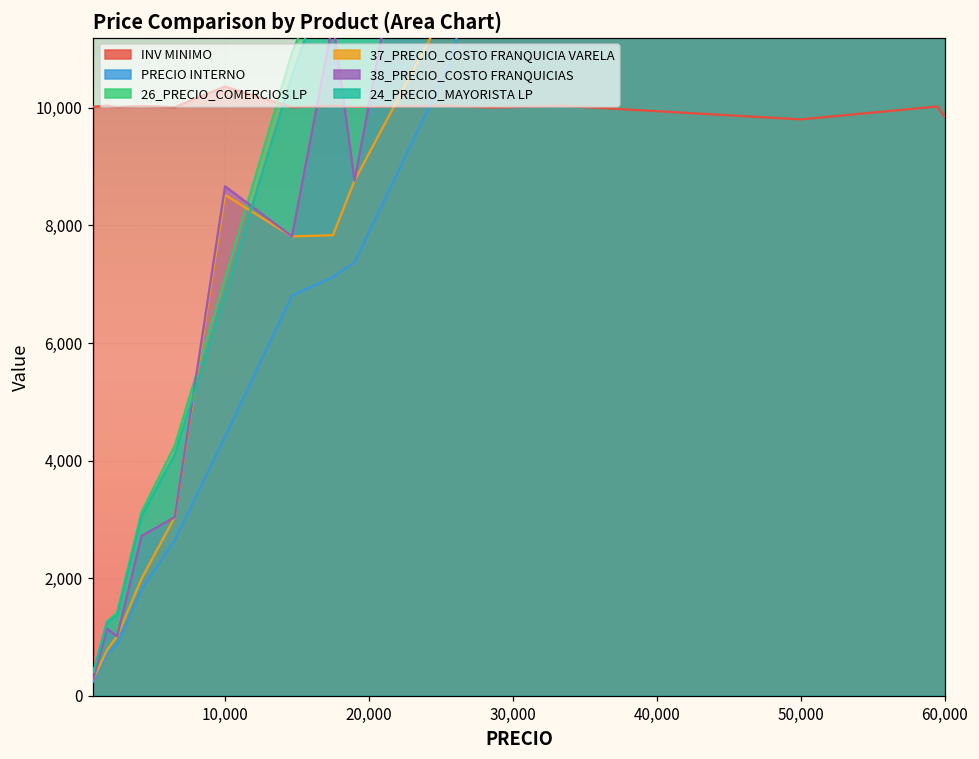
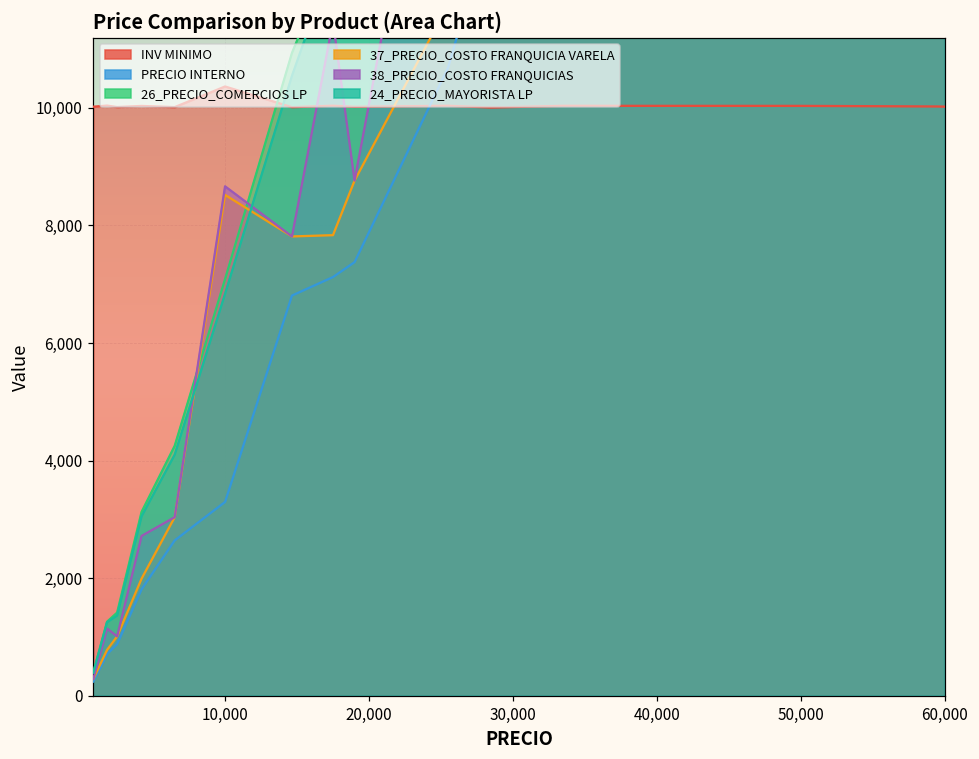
  {
    "INV MINIMO": {
-     "50,000": "9,800",
-     "60,000": "9,800"
+     "50,000": "10,000",
+     "60,000": "10,000"
    },
    "PRECIO INTERNO": {
-     "10,000": "4,400"
+     "10,000": "3,300"
    },
    "37_PRECIO_COSTO FRANQUICIA VARELA": {
      "10,000": "8,500"
    },
    "38_PRECIO_COSTO FRANQUICIAS": {
      "10,000": "8,700"
    }
  }
